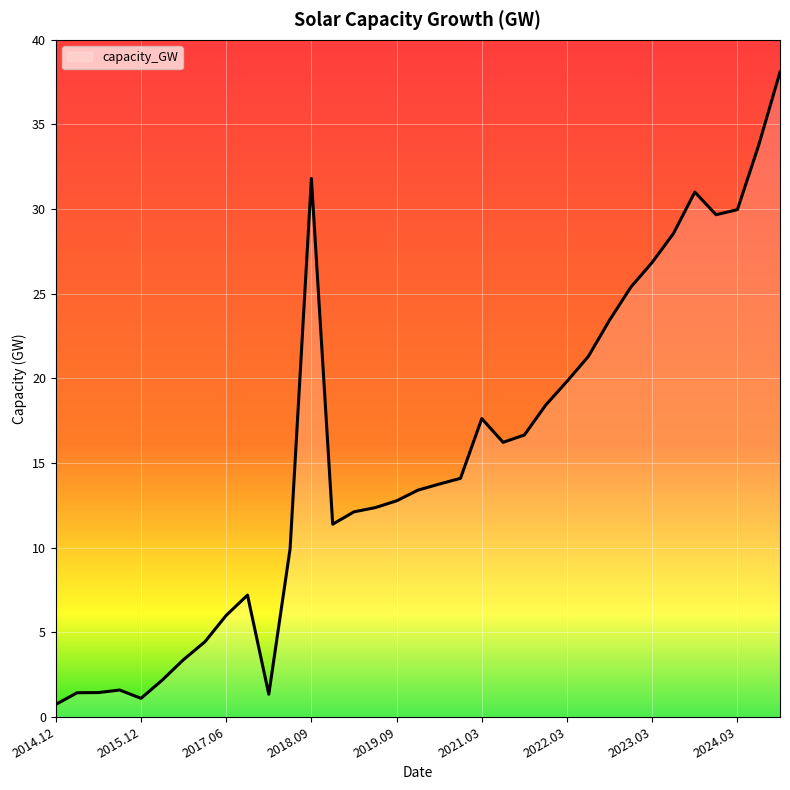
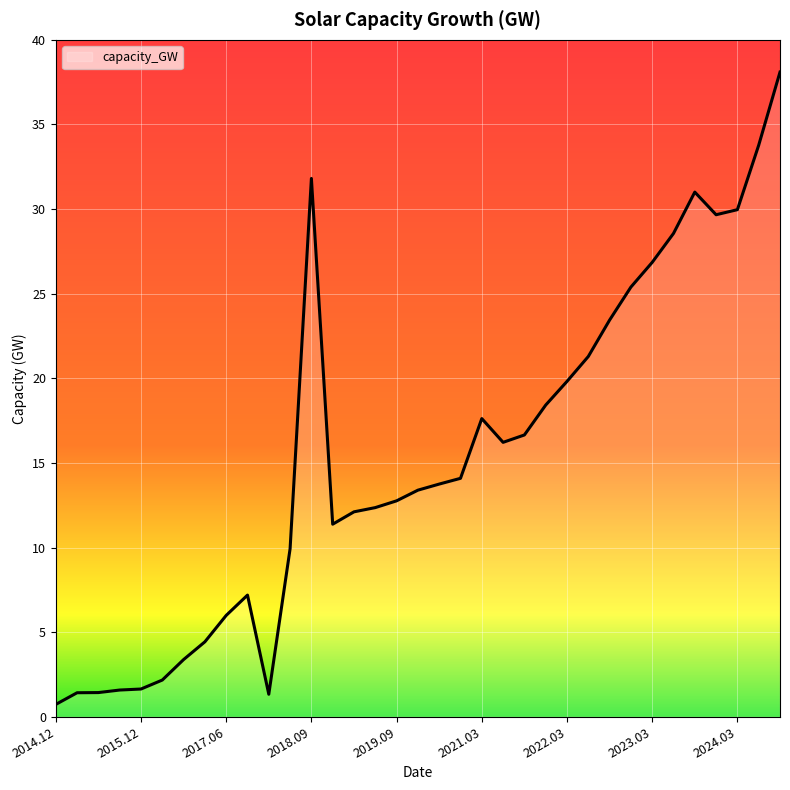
  {
    "2014.12": 0.7,
-   "2015.12": 1.1,
+   "2015.12": 1.6,
    "2017.06": 6.0,
    "2018.09": 31.8,
    "2019.09": 12.8,
    "2021.03": 17.6,
    "2022.03": 19.8,
    "2023.03": 26.9,
    "2024.03": 30.0
  }
